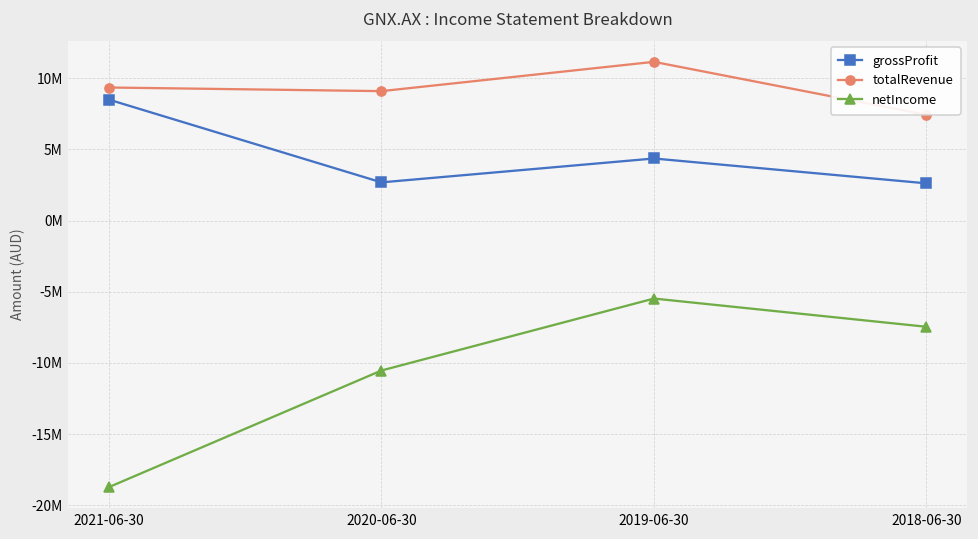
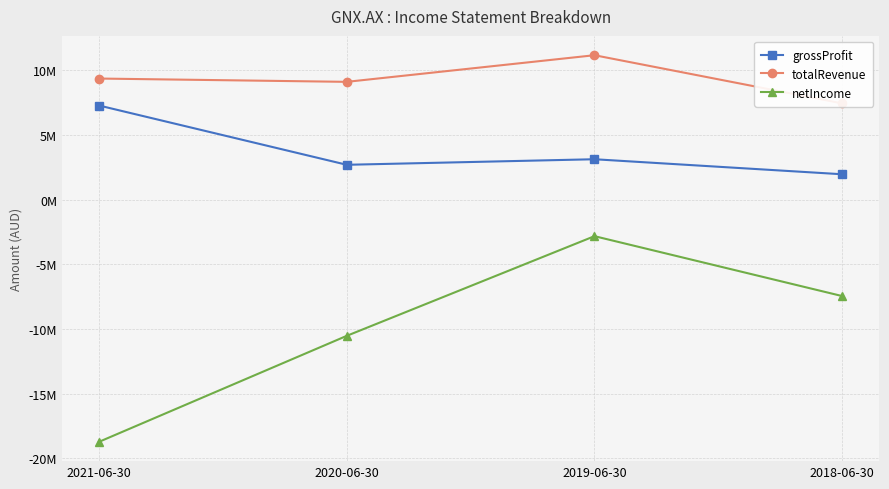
  {
    "grossProfit": {
-     "2021-06-30": 8500000,
+     "2021-06-30": 7300000,
      "2020-06-30": 2700000,
-     "2019-06-30": 4400000,
-     "2018-06-30": 2600000
+     "2019-06-30": 3100000,
+     "2018-06-30": 2000000
    },
    "totalRevenue": {
      "2021-06-30": 9400000,
      "2020-06-30": 9100000,
      "2019-06-30": 11200000
    },
    "netIncome": {
      "2021-06-30": -18700000,
      "2020-06-30": -10500000,
-     "2019-06-30": -5500000,
+     "2019-06-30": -2800000,
      "2018-06-30": -7500000
    }
  }
